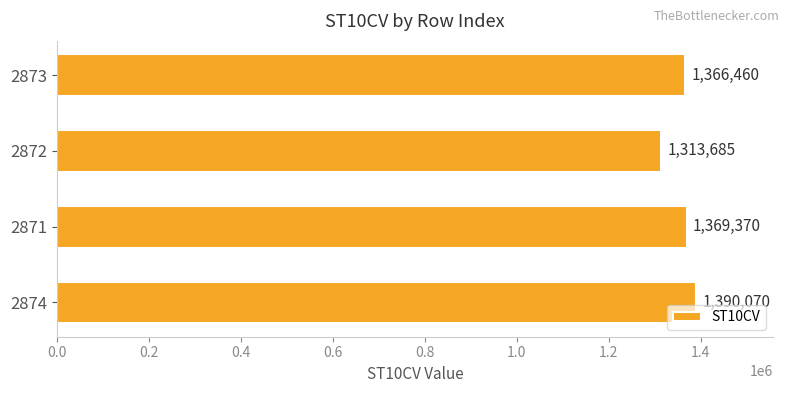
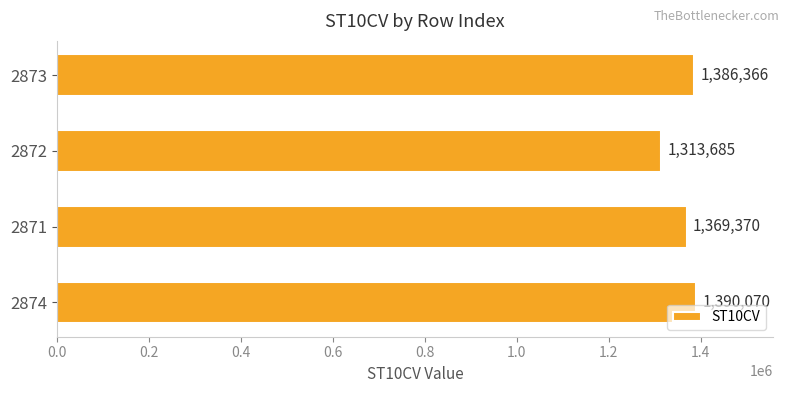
  {
-   "2873": "1,366,460",
+   "2873": "1,386,366",
    "2872": "1,313,685",
    "2871": "1,369,370"
  }
